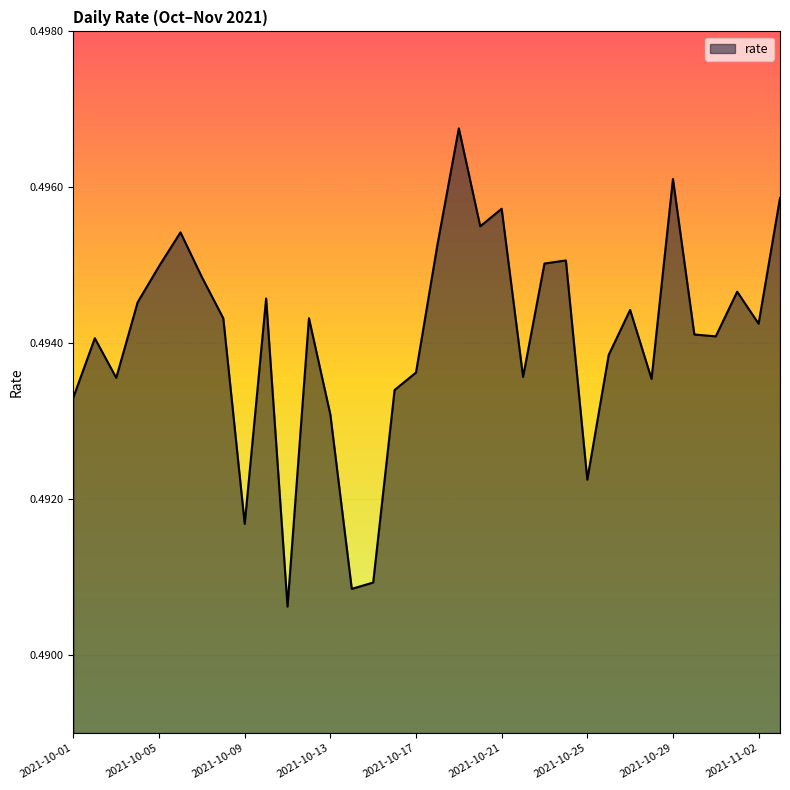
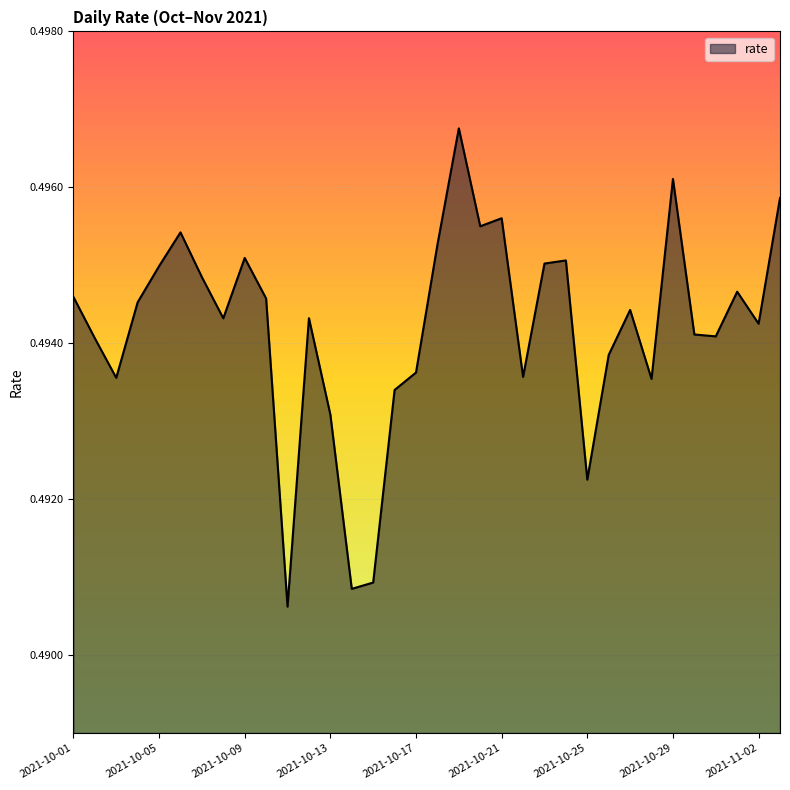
  {
-   "2021-10-01": 0.4933,
+   "2021-10-01": 0.4946,
    "2021-10-05": 0.4950,
-   "2021-10-09": 0.4917,
+   "2021-10-09": 0.4951,
    "2021-10-13": 0.4931,
    "2021-10-17": 0.4936,
-   "2021-10-21": 0.4957,
+   "2021-10-21": 0.4956,
    "2021-10-25": 0.4923,
    "2021-10-29": 0.4961,
    "2021-11-02": 0.4943
  }
